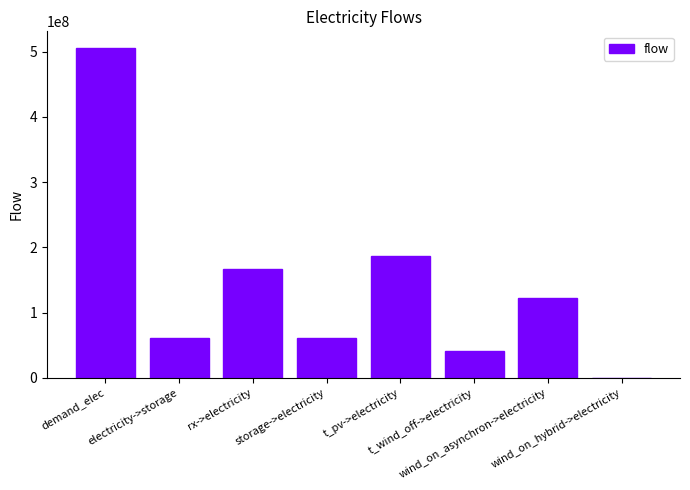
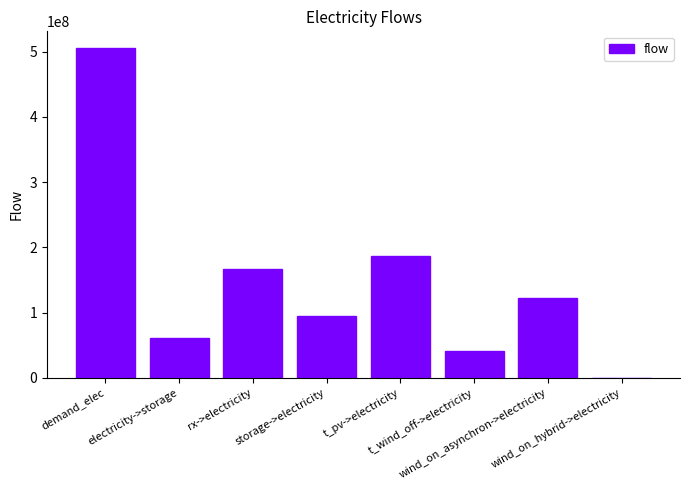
  {
    "demand_elec": 510000000,
    "electricity->storage": 60000000,
    "rx->electricity": 170000000,
-   "storage->electricity": 60000000,
+   "storage->electricity": 90000000,
    "t_pv->electricity": 190000000,
    "t_wind_off->electricity": 40000000,
    "wind_on_asynchron->electricity": 120000000
  }
